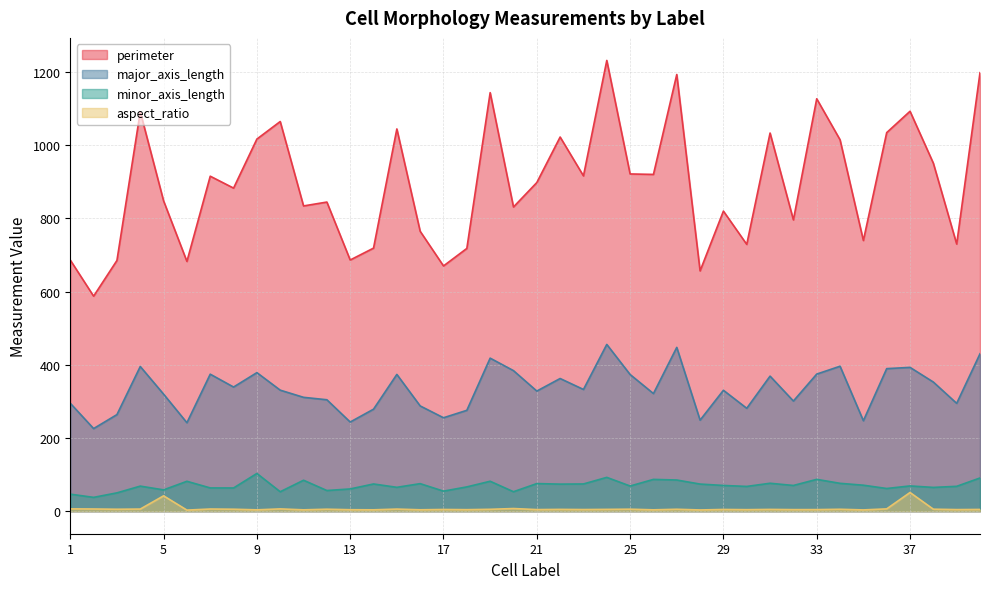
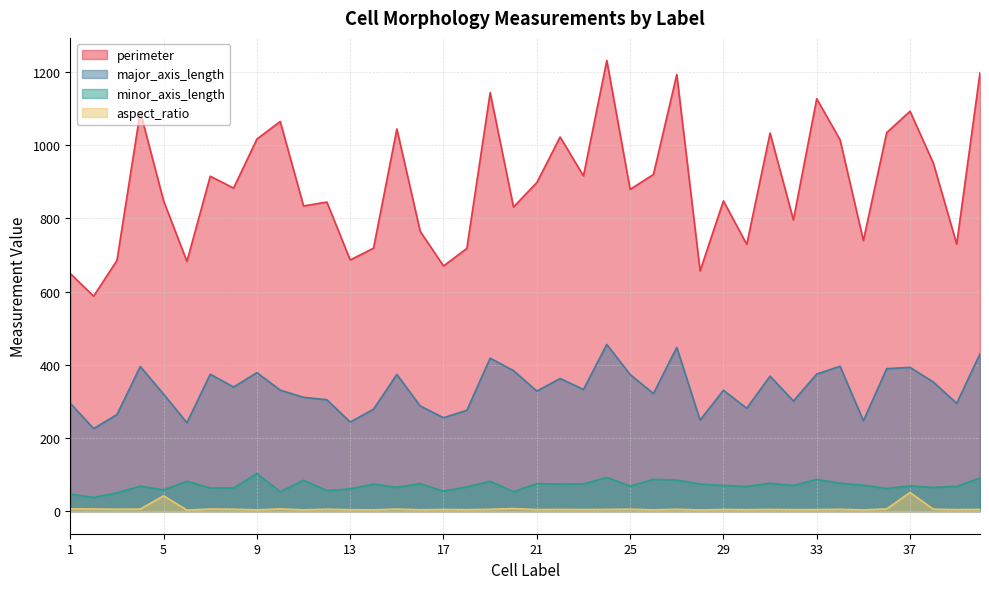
  {
    "perimeter": {
-     "1": 690,
+     "1": 650,
      "5": 850,
      "9": 1020,
      "13": 690,
      "17": 670,
      "21": 900,
-     "25": 920,
-     "29": 820,
+     "25": 880,
+     "29": 850,
      "33": 1130,
      "37": 1090
    },
    "aspect_ratio": {
      "1": 10,
      "5": 40,
      "9": 0,
      "13": 0,
      "17": 0,
      "21": 0,
      "25": 10,
      "29": 0,
      "33": 0,
      "37": 50
    }
  }
